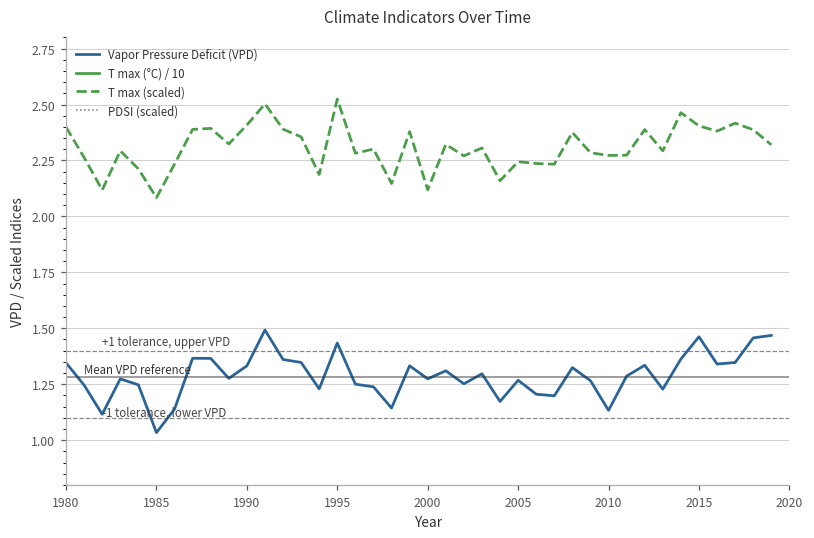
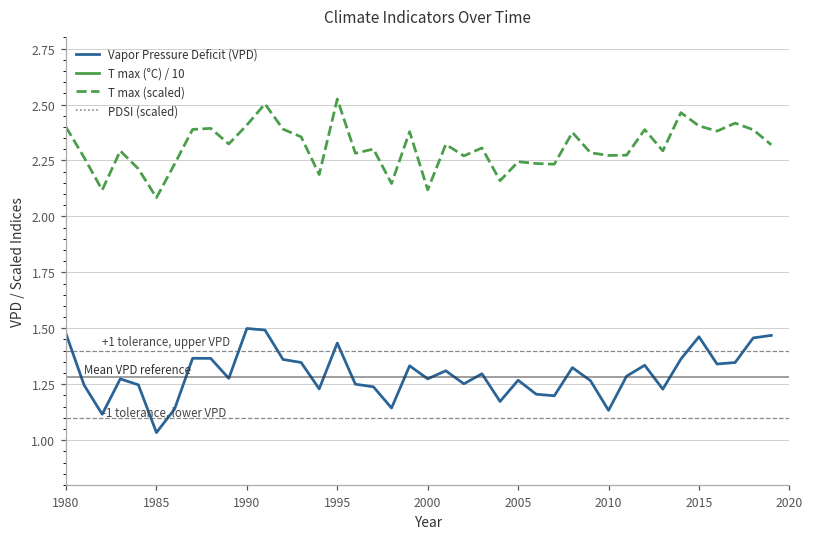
  {
    "Vapor Pressure Deficit (VPD)": {
-     "1980": 1.35,
+     "1980": 1.47,
      "1985": 1.03,
-     "1990": 1.33,
+     "1990": 1.50,
      "1995": 1.43,
      "2000": 1.27,
      "2005": 1.27,
      "2010": 1.13,
      "2015": 1.46
    }
  }
